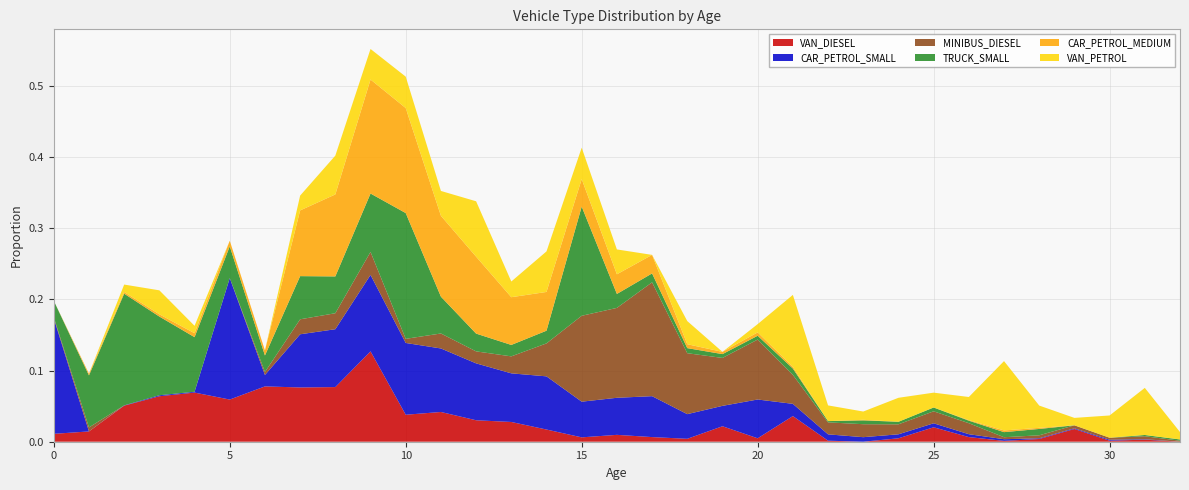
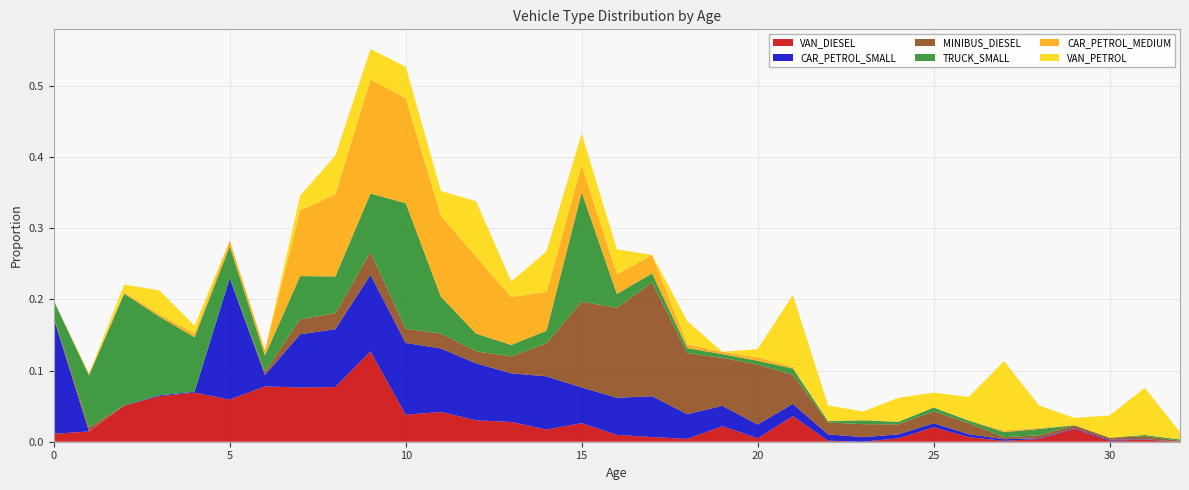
  {
    "VAN_DIESEL": {
      "0": 0.01,
      "5": 0.06,
      "10": 0.04,
-     "15": 0.01,
+     "15": 0.03,
      "20": 0.00,
      "25": 0.02
    },
    "CAR_PETROL_SMALL": {
      "10": 0.10,
      "15": 0.05,
-     "20": 0.05,
+     "20": 0.02,
      "25": 0.01
    },
    "MINIBUS_DIESEL": {
-     "10": 0.01,
+     "10": 0.02,
      "15": 0.12,
      "20": 0.08,
      "25": 0.02
    },
    "TRUCK_SMALL": {
      "5": 0.04,
      "10": 0.18,
      "15": 0.15,
      "20": 0.01
    }
  }
